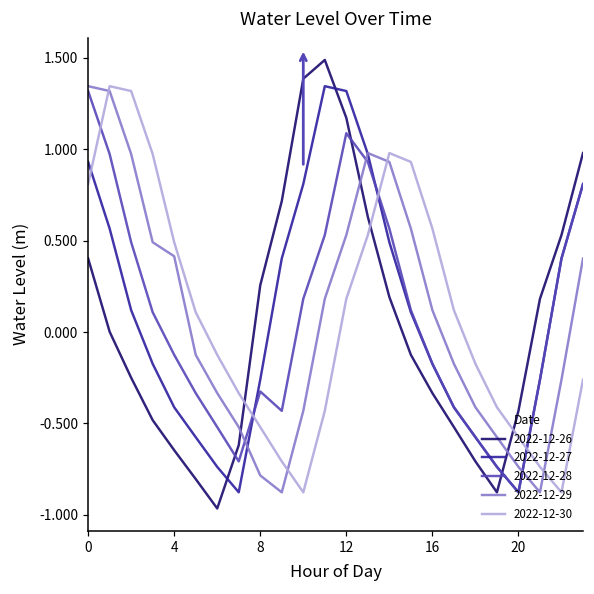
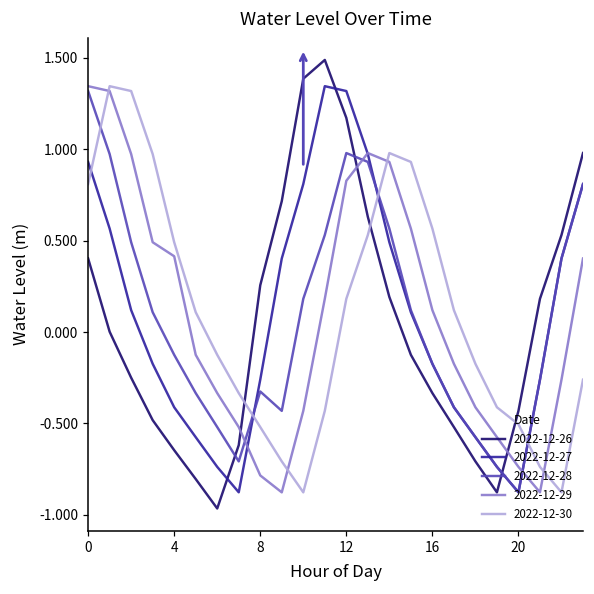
  {
    "2022-12-28": {
      "0": 1.32,
      "4": -0.12,
      "8": -0.33,
-     "12": 1.09
+     "12": 0.98
    },
    "2022-12-29": {
      "0": 1.34,
      "4": 0.41,
      "8": -0.78,
-     "12": 0.53,
+     "12": 0.83,
      "16": 0.12,
      "20": -0.74
    },
    "2022-12-30": {
      "0": 0.81,
      "4": 0.49,
      "8": -0.52,
      "12": 0.18,
      "16": 0.57,
-     "20": -0.57
+     "20": -0.50
    }
  }
